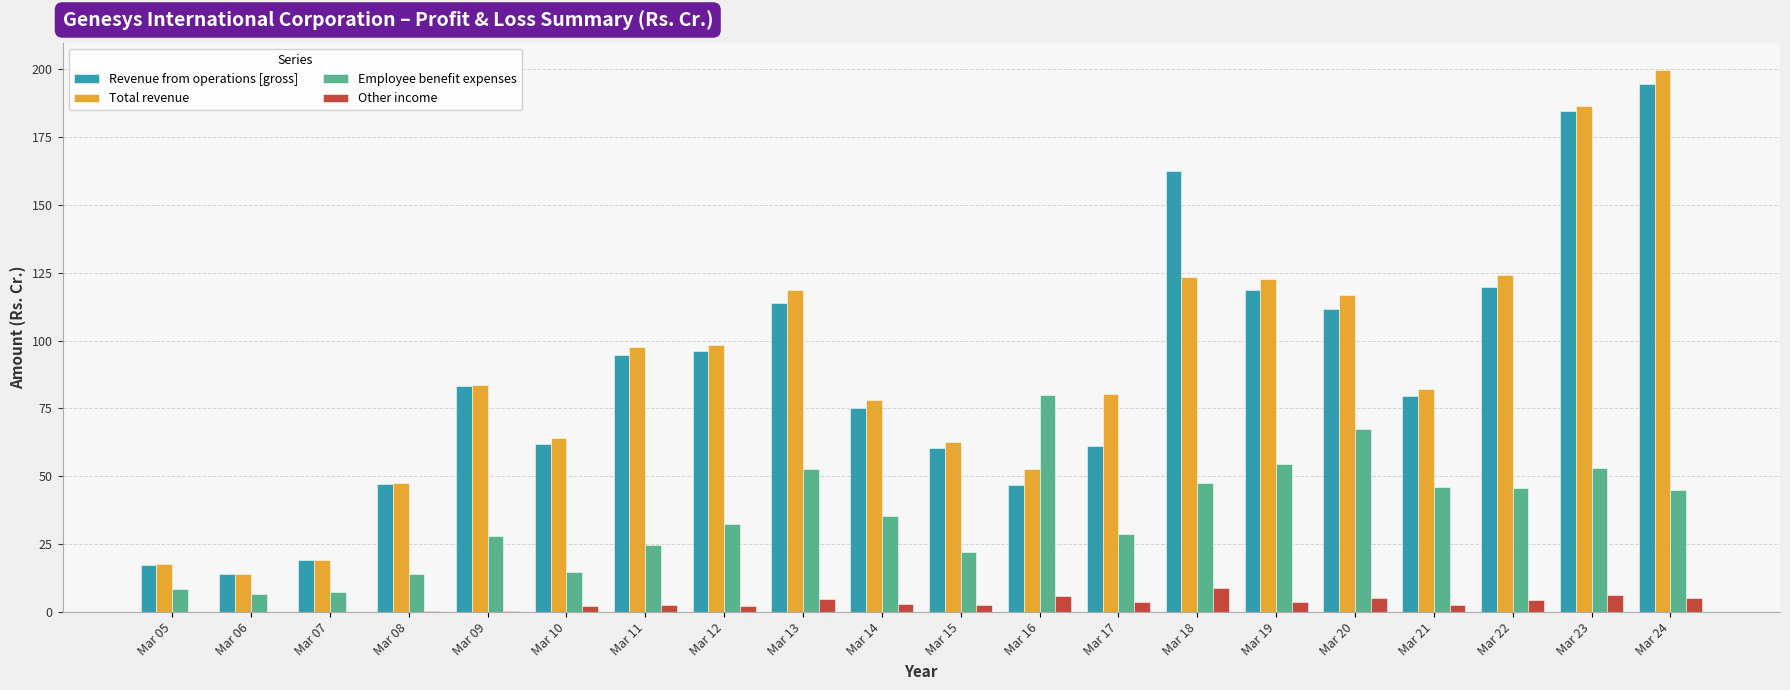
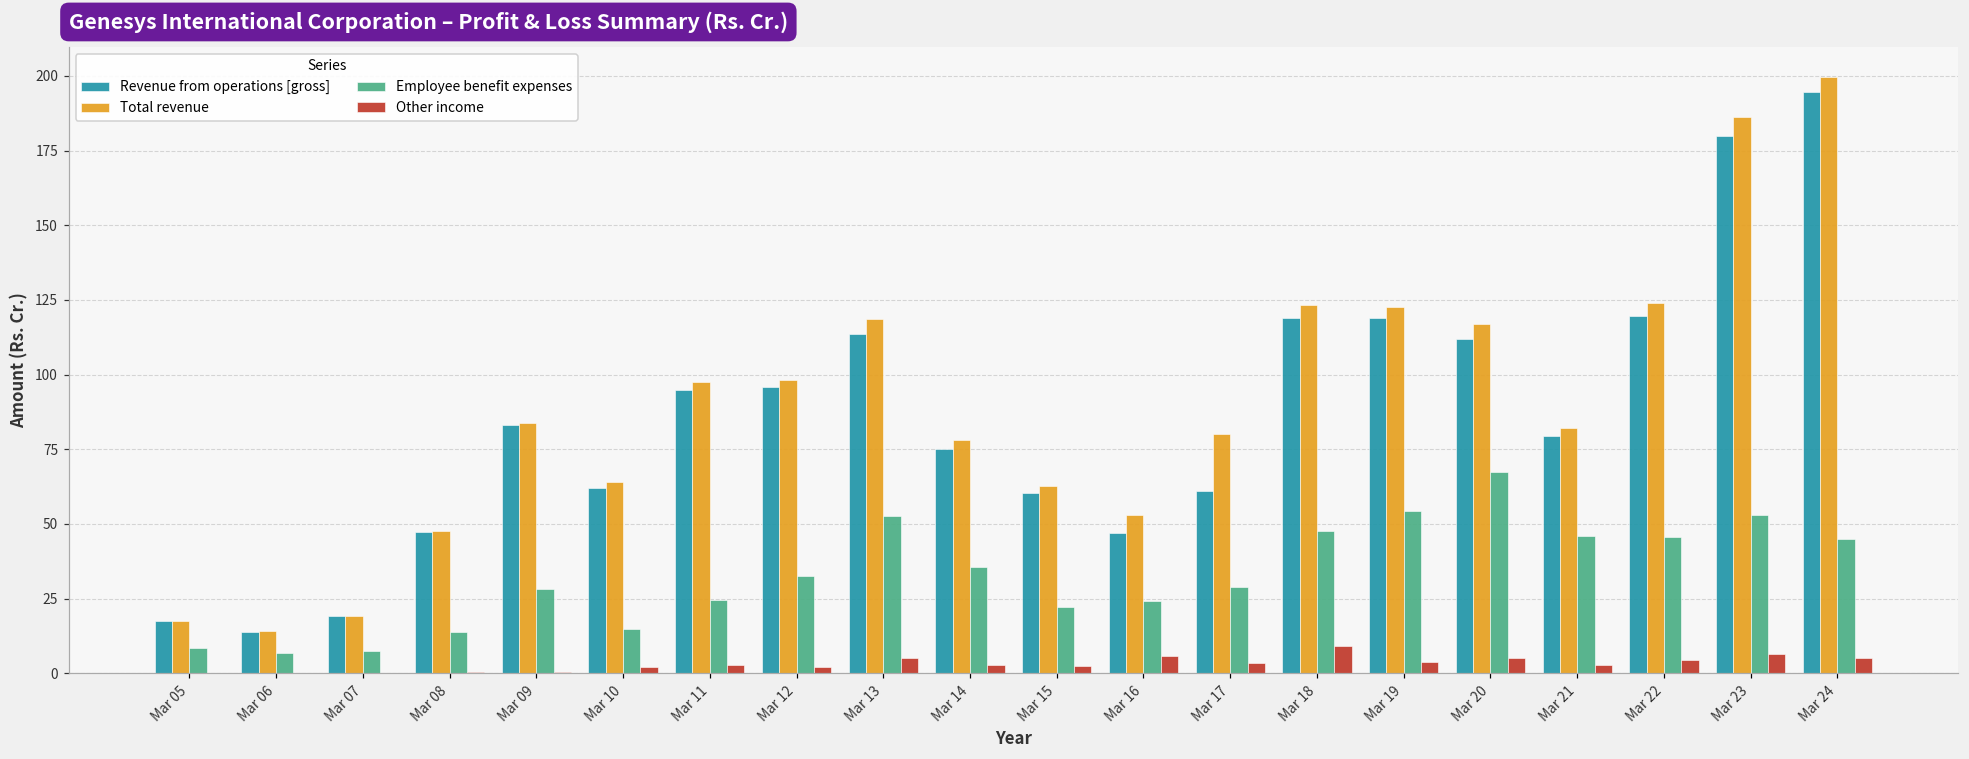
  {
    "Revenue from operations [gross]": {
      "Mar 05": 17,
      "Mar 06": 14,
      "Mar 07": 19,
      "Mar 08": 47,
      "Mar 09": 83,
      "Mar 10": 62,
      "Mar 11": 95,
      "Mar 12": 96,
      "Mar 13": 114,
      "Mar 14": 75,
      "Mar 15": 60,
      "Mar 16": 47,
      "Mar 17": 61,
-     "Mar 18": 162,
+     "Mar 18": 119,
      "Mar 19": 119,
      "Mar 20": 112,
      "Mar 21": 80,
      "Mar 22": 120,
-     "Mar 23": 184,
+     "Mar 23": 180,
      "Mar 24": 194
    },
    "Total revenue": {
      "Mar 05": 18,
      "Mar 06": 14,
      "Mar 07": 19,
      "Mar 08": 48,
      "Mar 09": 84,
      "Mar 10": 64,
      "Mar 11": 98,
      "Mar 12": 98,
      "Mar 13": 119,
      "Mar 14": 78,
      "Mar 15": 63,
      "Mar 16": 53,
      "Mar 17": 80,
      "Mar 18": 123,
      "Mar 19": 123,
      "Mar 20": 117,
      "Mar 21": 82,
      "Mar 22": 124,
      "Mar 23": 186,
      "Mar 24": 200
    },
    "Employee benefit expenses": {
      "Mar 05": 9,
      "Mar 06": 7,
      "Mar 07": 7,
      "Mar 08": 14,
      "Mar 09": 28,
      "Mar 10": 15,
      "Mar 11": 25,
      "Mar 12": 32,
      "Mar 13": 53,
      "Mar 14": 36,
      "Mar 15": 22,
-     "Mar 16": 80,
+     "Mar 16": 24,
      "Mar 17": 29,
      "Mar 18": 48,
      "Mar 19": 54,
      "Mar 20": 67,
      "Mar 21": 46,
      "Mar 22": 46,
      "Mar 23": 53,
      "Mar 24": 45
    },
    "Other income": {
      "Mar 10": 2,
      "Mar 11": 3,
      "Mar 12": 2,
      "Mar 13": 5,
      "Mar 14": 3,
      "Mar 15": 3,
      "Mar 16": 6,
      "Mar 17": 4,
      "Mar 18": 9,
      "Mar 19": 4,
      "Mar 20": 5,
      "Mar 21": 3,
      "Mar 22": 4,
      "Mar 23": 6,
      "Mar 24": 5
    }
  }
